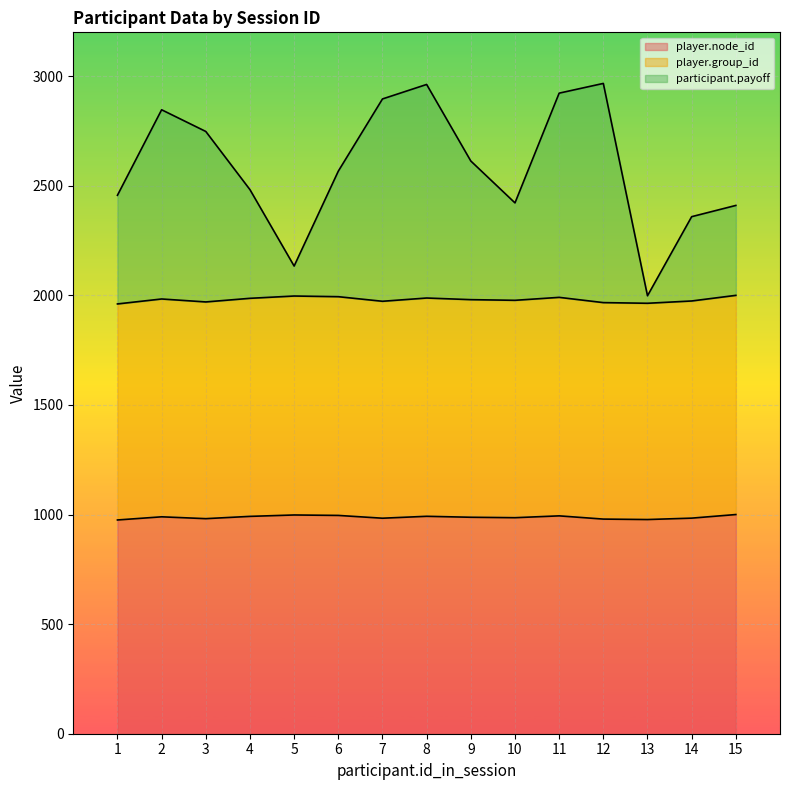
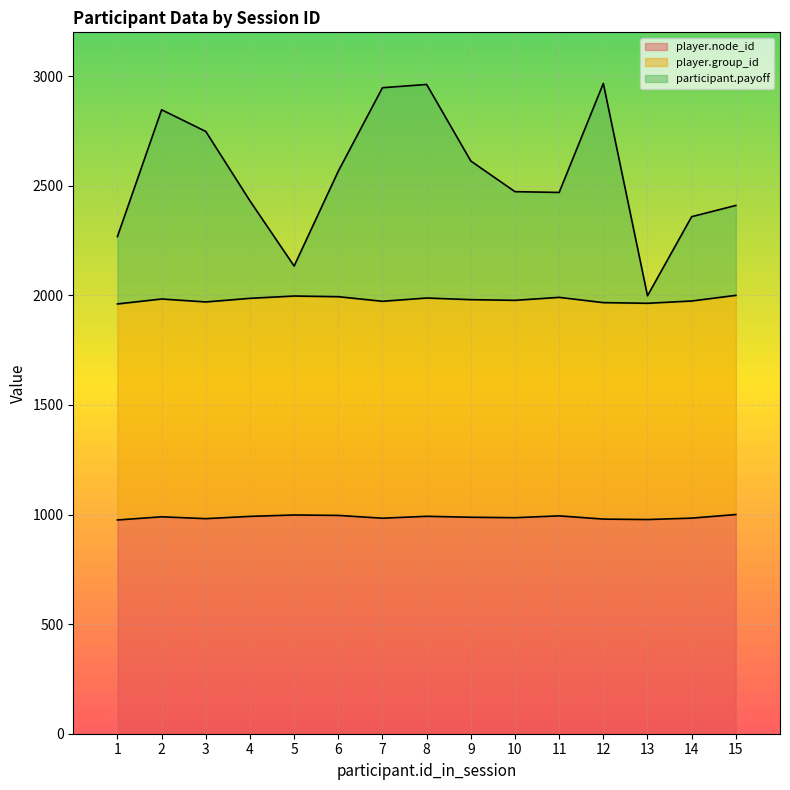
  {
    "player.node_id": {
      "1": 980,
      "2": 990,
      "3": 980,
      "4": 990,
      "5": 1000,
      "6": 1000,
      "7": 980,
      "8": 990,
      "9": 990,
      "10": 990,
      "11": 990,
      "12": 980,
      "13": 980,
      "14": 980,
      "15": 1000
    },
    "player.group_id": {
      "1": 990,
      "2": 990,
      "3": 990,
      "4": 990,
      "5": 1000,
      "6": 1000,
      "7": 990,
      "8": 1000,
      "9": 990,
      "10": 990,
      "11": 1000,
      "12": 990,
      "13": 990,
      "14": 990,
      "15": 1000
    },
    "participant.payoff": {
-     "1": 500,
+     "1": 310,
      "2": 860,
      "3": 780,
-     "4": 500,
+     "4": 440,
      "5": 140,
      "6": 570,
-     "7": 920,
+     "7": 970,
      "8": 970,
      "9": 630,
-     "10": 440,
-     "11": 930,
+     "10": 500,
+     "11": 480,
      "12": 1000,
      "13": 30,
      "14": 380,
      "15": 410
    }
  }
